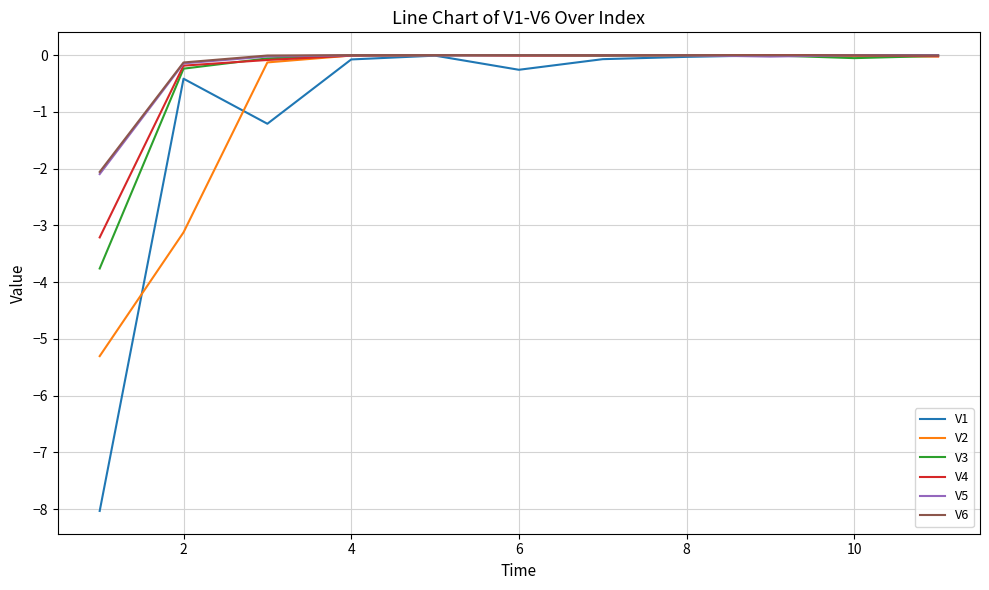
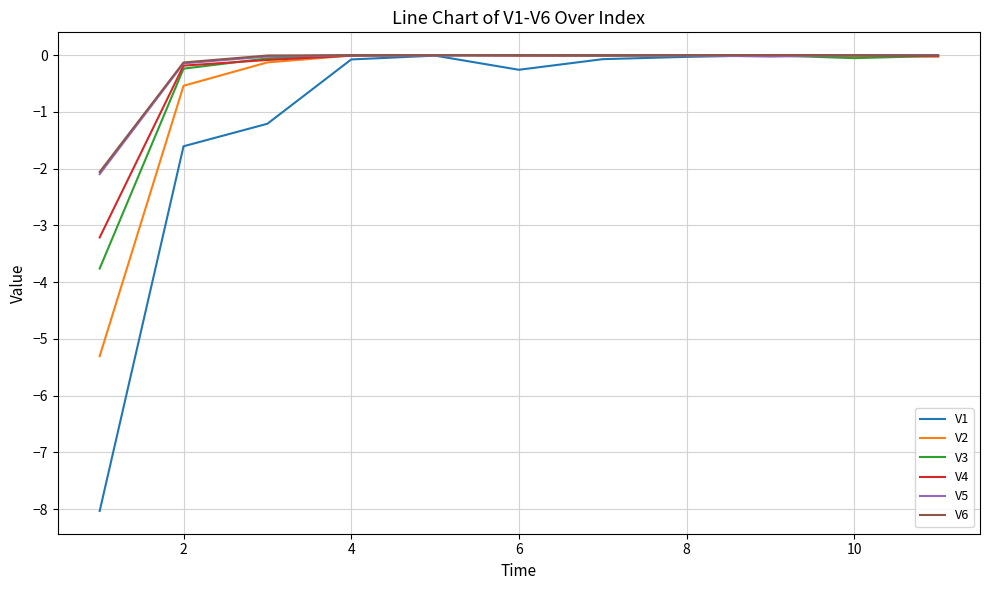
  {
    "V1": {
-     "2": -0.4,
+     "2": -1.6,
      "4": -0.1,
      "6": -0.3
    },
    "V2": {
-     "2": -3.1
+     "2": -0.5
    },
    "V3": {
      "2": -0.2
    }
  }
